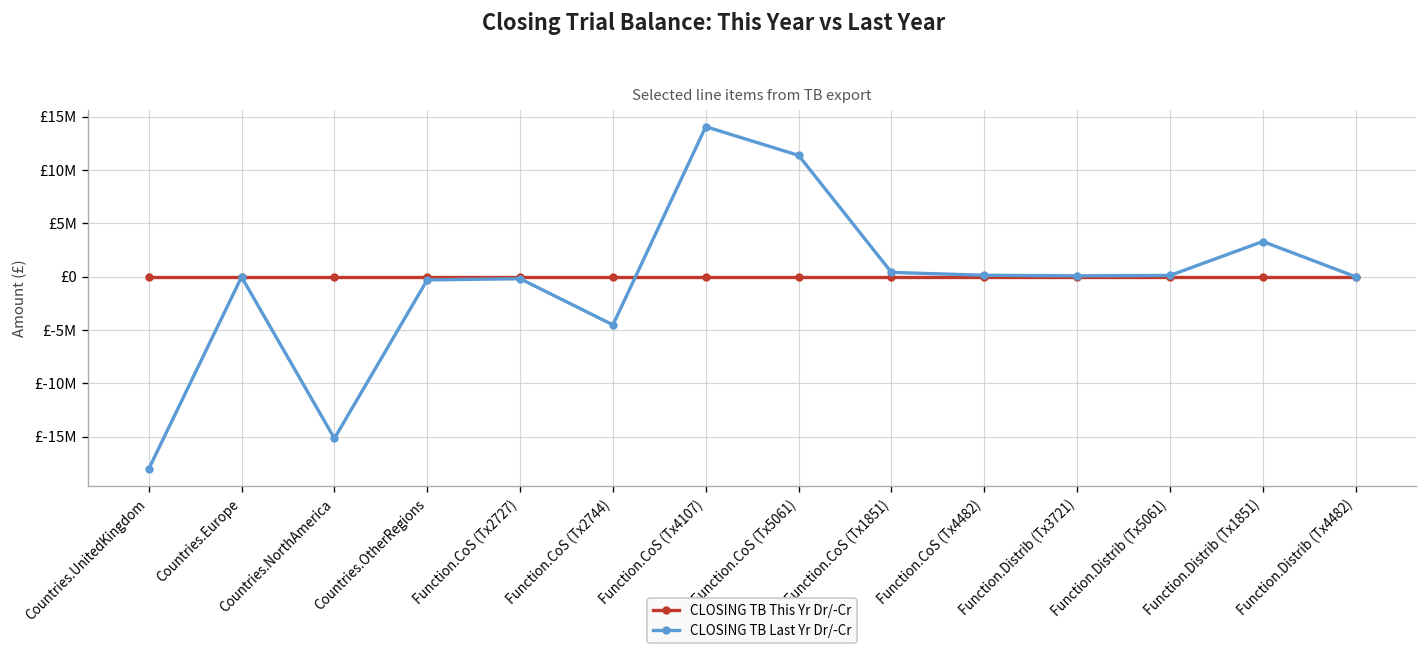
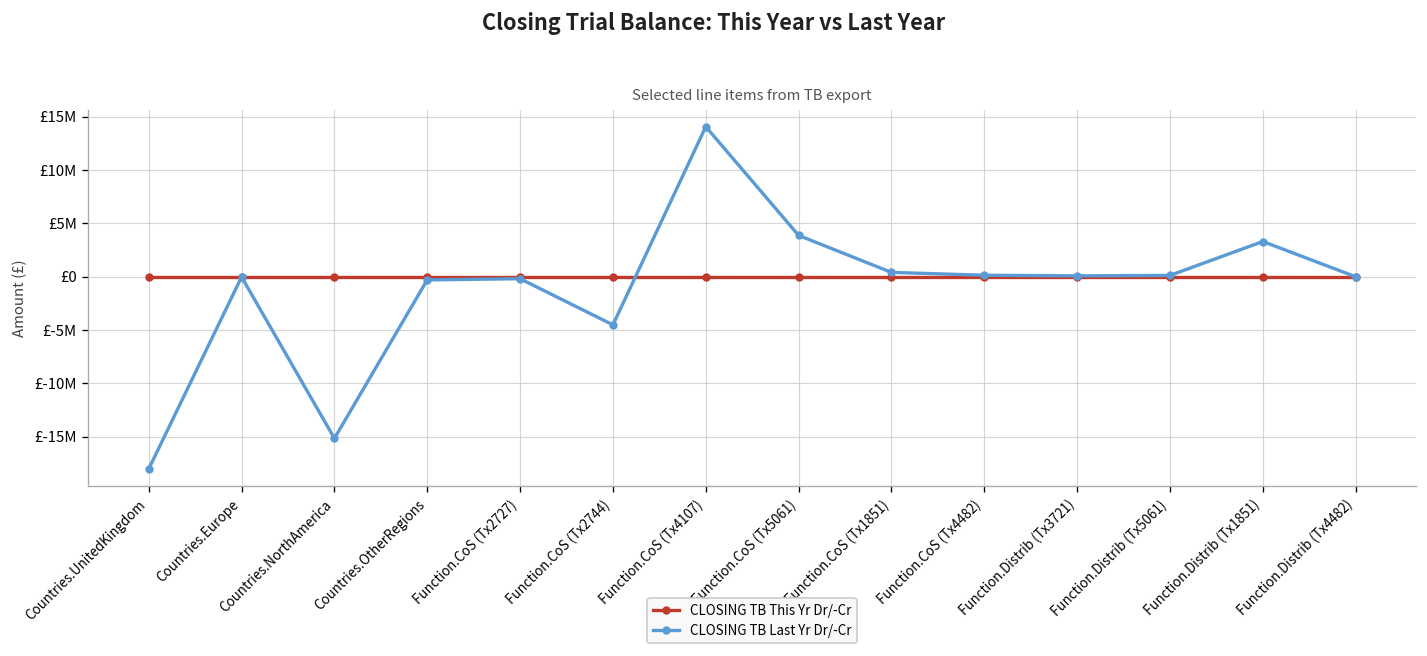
  {
    "CLOSING TB This Yr Dr/-Cr": {
      "Countries.UnitedKingdom": "£0",
      "Countries.NorthAmerica": "£0",
      "Countries.OtherRegions": "£0",
      "Function.CoS (Tx2744)": "£0",
      "Function.CoS (Tx4107)": "£0",
      "Function.CoS (Tx5061)": "£0",
      "Function.CoS (Tx1851)": "£0",
      "Function.Distrib (Tx1851)": "£0"
    },
    "CLOSING TB Last Yr Dr/-Cr": {
      "Countries.UnitedKingdom": "£-18000000",
      "Countries.NorthAmerica": "£-15000000",
      "Countries.OtherRegions": "£0",
      "Function.CoS (Tx2744)": "£-5000000",
      "Function.CoS (Tx4107)": "£14000000",
-     "Function.CoS (Tx5061)": "£11000000",
+     "Function.CoS (Tx5061)": "£4000000",
      "Function.CoS (Tx1851)": "£0",
      "Function.Distrib (Tx1851)": "£3000000"
    }
  }
